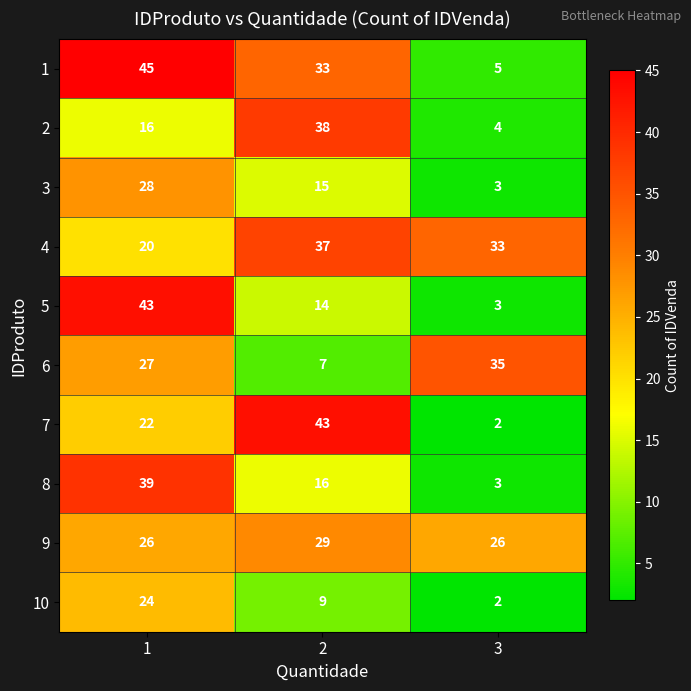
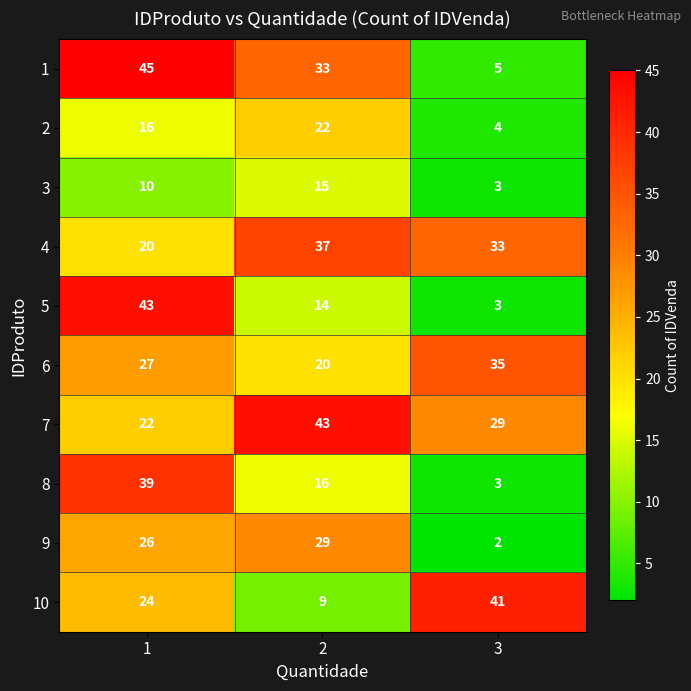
  {
    "1": {
      "1": 45,
      "2": 33,
      "3": 5
    },
    "2": {
      "1": 16,
-     "2": 38,
+     "2": 22,
      "3": 4
    },
    "3": {
-     "1": 28,
+     "1": 10,
      "2": 15,
      "3": 3
    },
    "4": {
      "1": 20,
      "2": 37,
      "3": 33
    },
    "5": {
      "1": 43,
      "2": 14,
      "3": 3
    },
    "6": {
      "1": 27,
-     "2": 7,
+     "2": 20,
      "3": 35
    },
    "7": {
      "1": 22,
      "2": 43,
-     "3": 2
+     "3": 29
    },
    "8": {
      "1": 39,
      "2": 16,
      "3": 3
    },
    "9": {
      "1": 26,
      "2": 29,
-     "3": 26
+     "3": 2
    },
    "10": {
      "1": 24,
      "2": 9,
-     "3": 2
+     "3": 41
    }
  }
